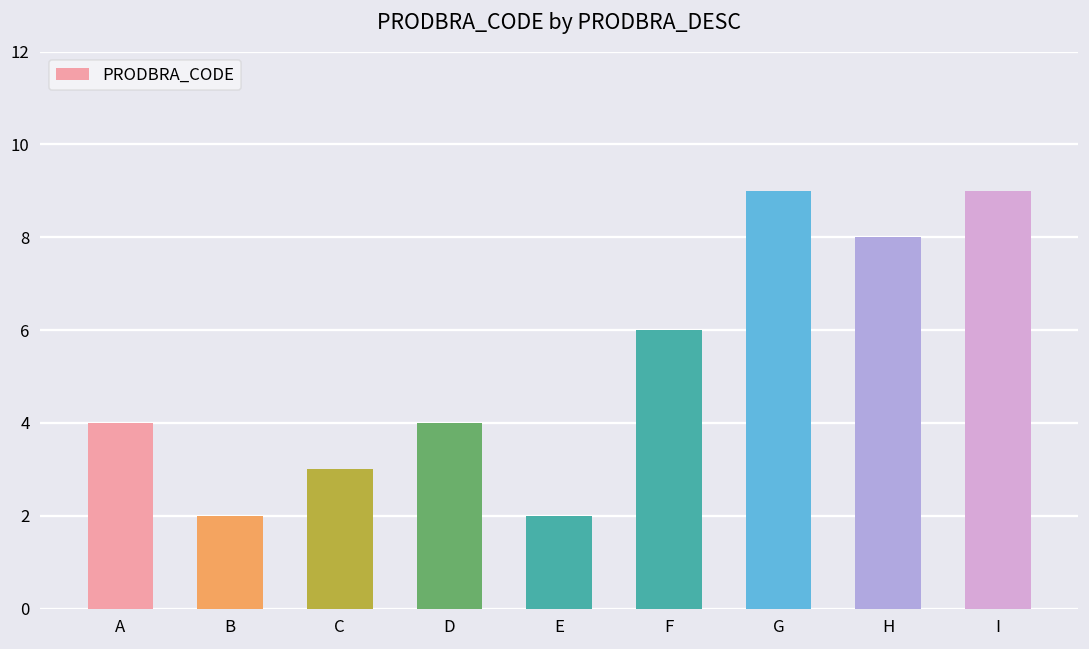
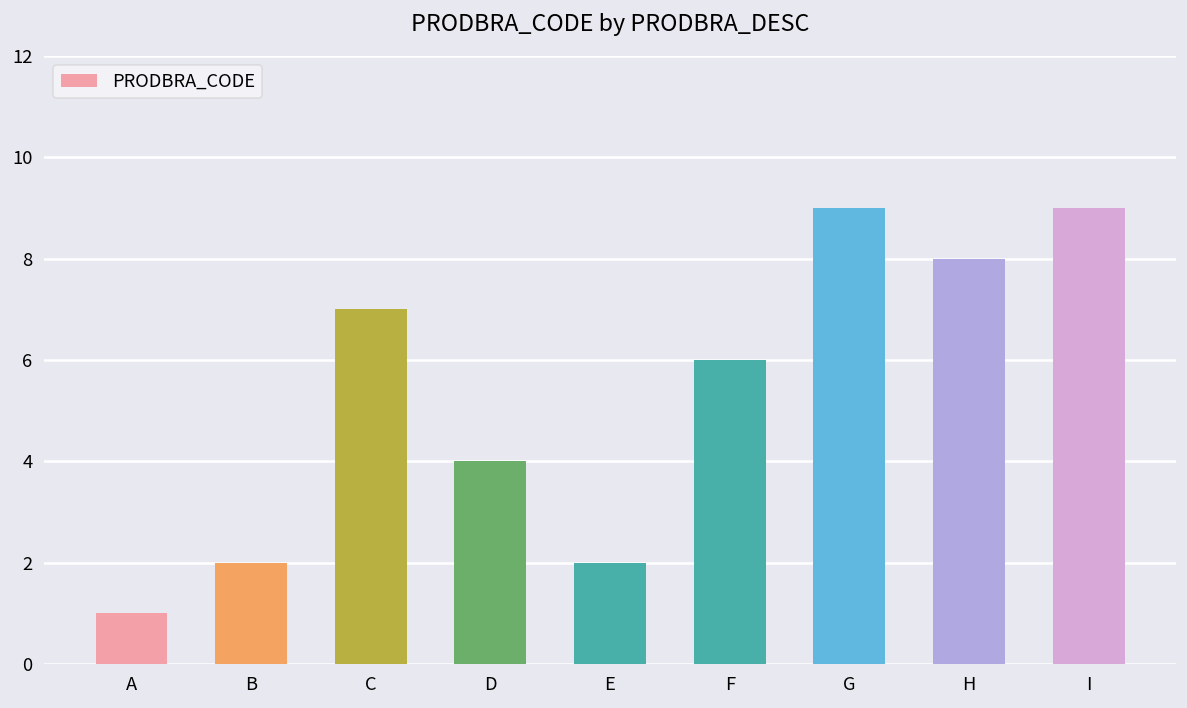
  {
-   "A": 4,
+   "A": 1,
    "B": 2,
-   "C": 3,
+   "C": 7,
    "D": 4,
    "E": 2,
    "F": 6,
    "G": 9,
    "H": 8,
    "I": 9
  }
